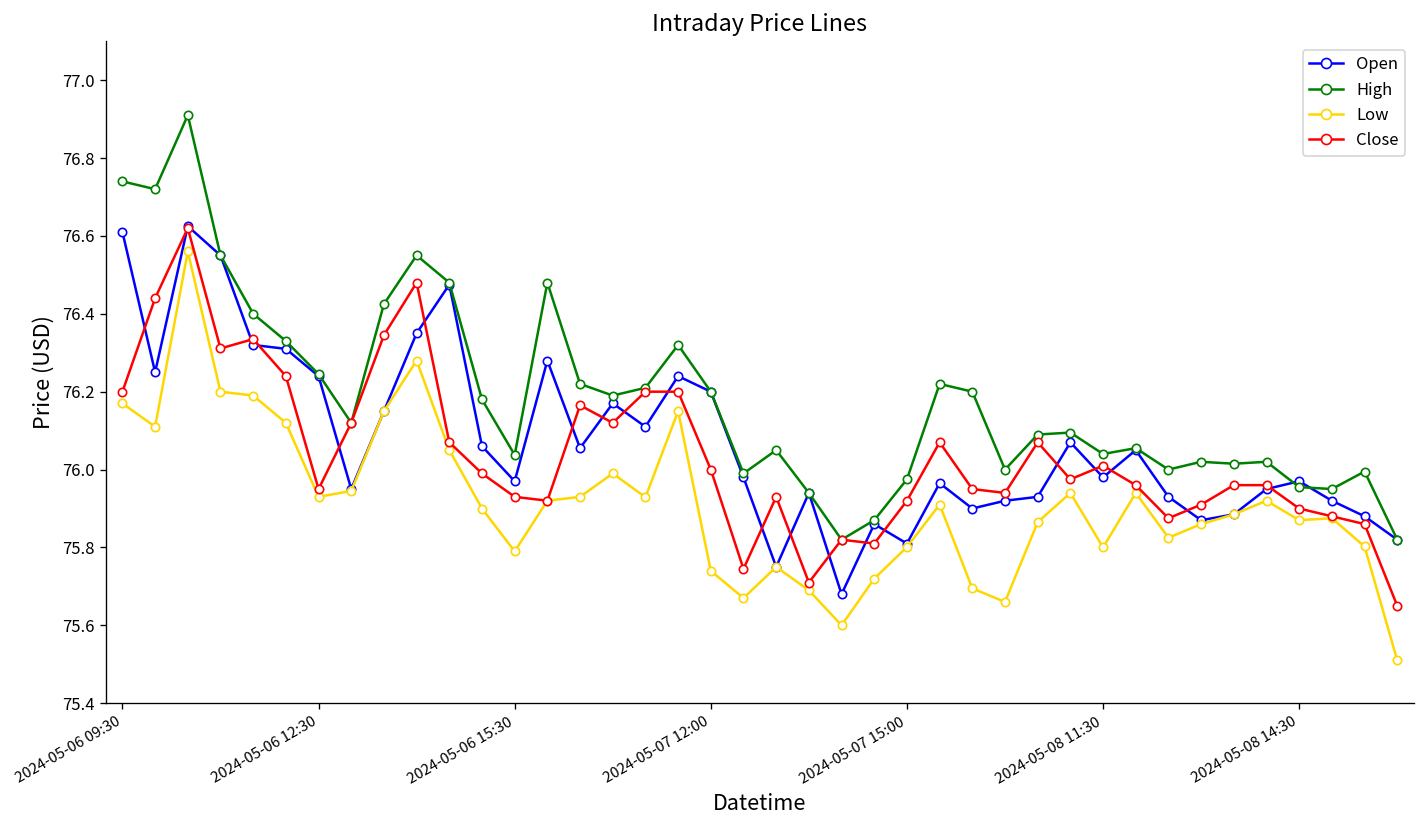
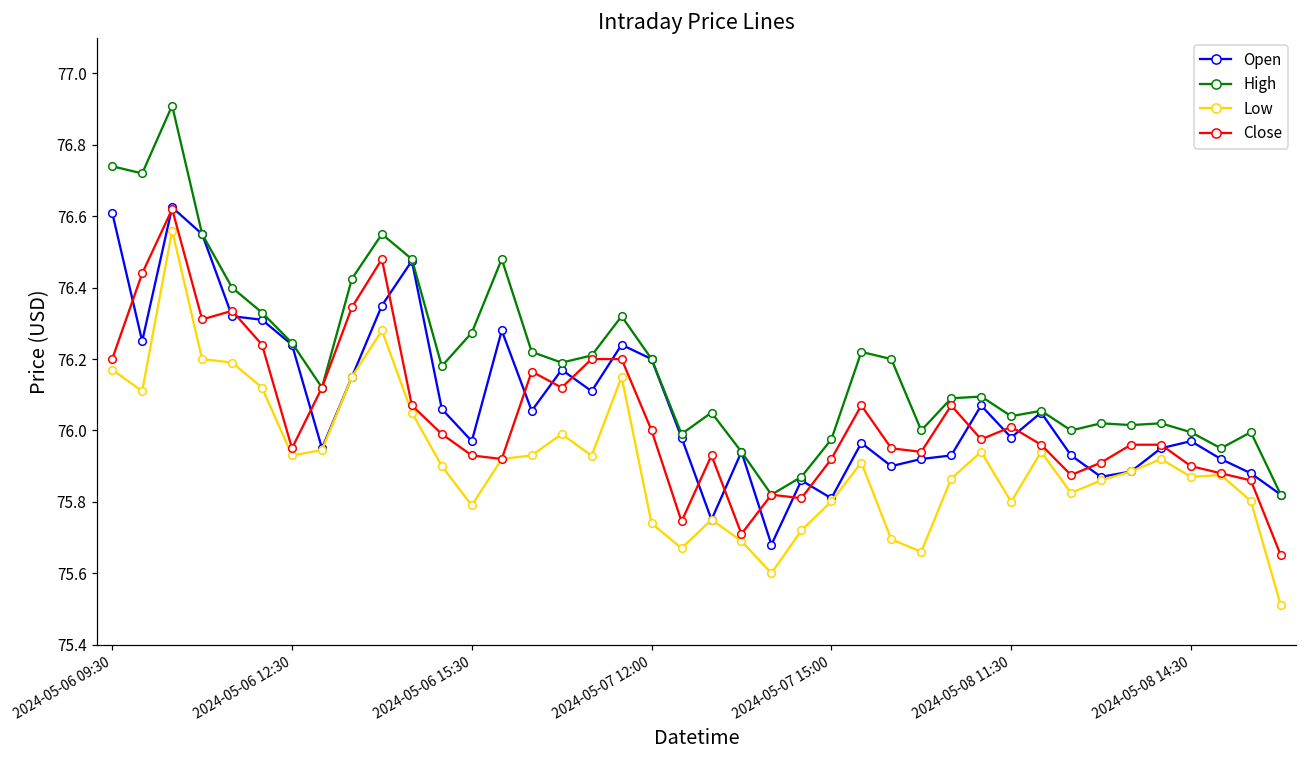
  {
    "Open": {
      "2024-05-06 09:30": 76.61,
      "2024-05-06 15:30": 75.97,
      "2024-05-07 15:00": 75.81,
      "2024-05-08 11:30": 75.98,
      "2024-05-08 14:30": 75.97
    },
    "High": {
      "2024-05-06 09:30": 76.74,
-     "2024-05-06 15:30": 76.04,
+     "2024-05-06 15:30": 76.27,
      "2024-05-07 15:00": 75.98,
      "2024-05-08 11:30": 76.04,
-     "2024-05-08 14:30": 75.96
+     "2024-05-08 14:30": 76.00
    },
    "Low": {
      "2024-05-06 09:30": 76.17,
      "2024-05-06 12:30": 75.93,
      "2024-05-06 15:30": 75.79,
      "2024-05-07 12:00": 75.74,
      "2024-05-07 15:00": 75.80,
      "2024-05-08 11:30": 75.80,
      "2024-05-08 14:30": 75.87
    },
    "Close": {
      "2024-05-06 09:30": 76.20,
      "2024-05-06 12:30": 75.95,
      "2024-05-06 15:30": 75.93,
      "2024-05-07 12:00": 76.00,
      "2024-05-07 15:00": 75.92,
      "2024-05-08 11:30": 76.01,
      "2024-05-08 14:30": 75.90
    }
  }
